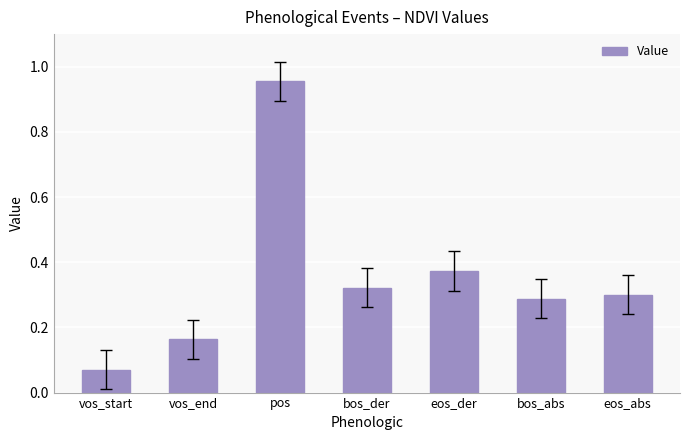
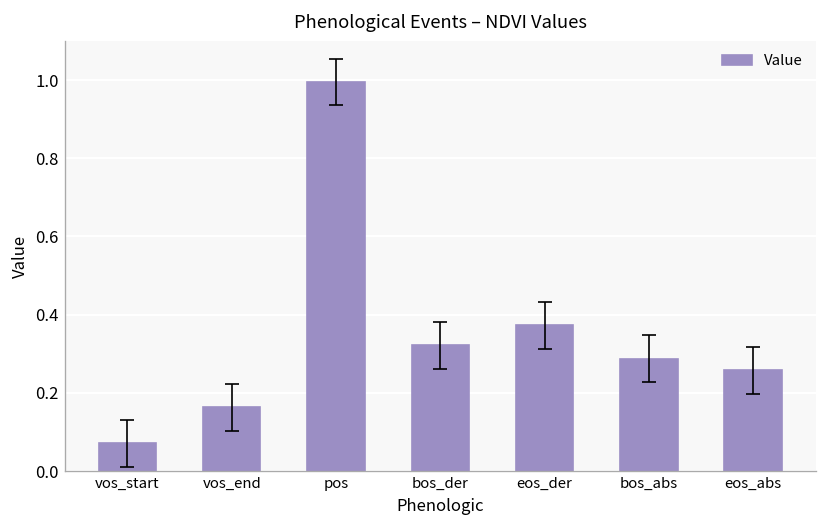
  {
    "Value": {
      "vos_start": 0.07,
      "vos_end": 0.16,
-     "pos": 0.96,
+     "pos": 0.99,
      "bos_der": 0.32,
      "eos_der": 0.37,
      "bos_abs": 0.29,
-     "eos_abs": 0.30
+     "eos_abs": 0.26
    }
  }
